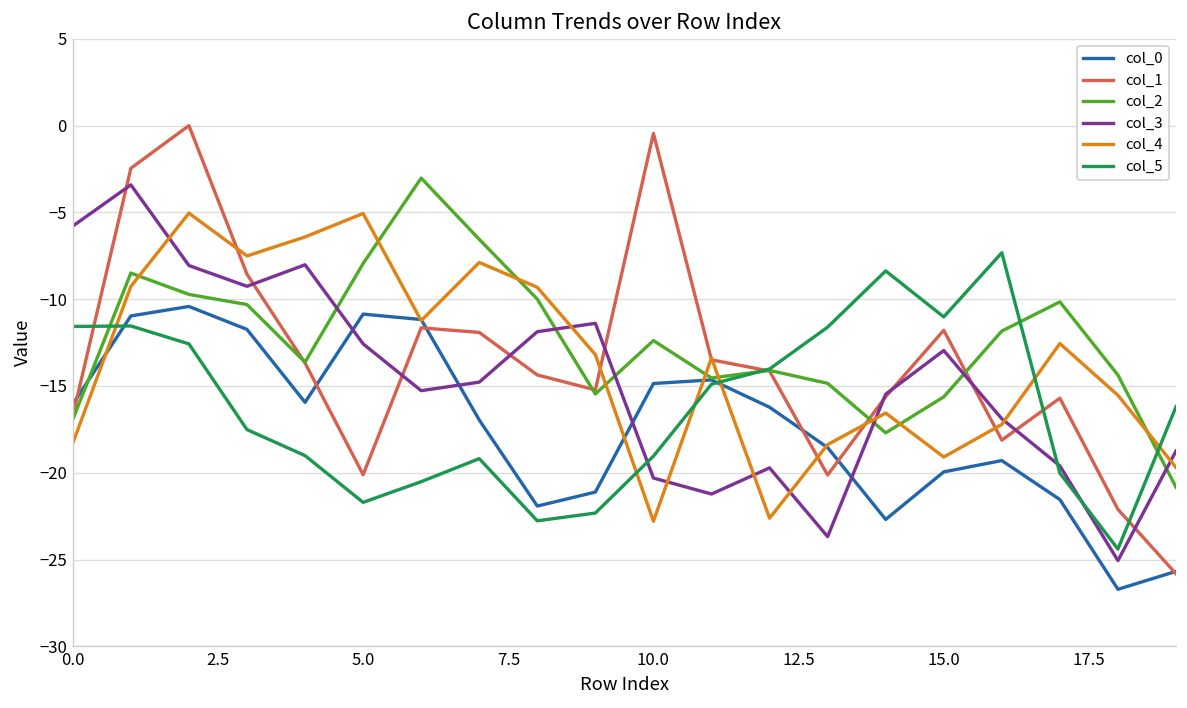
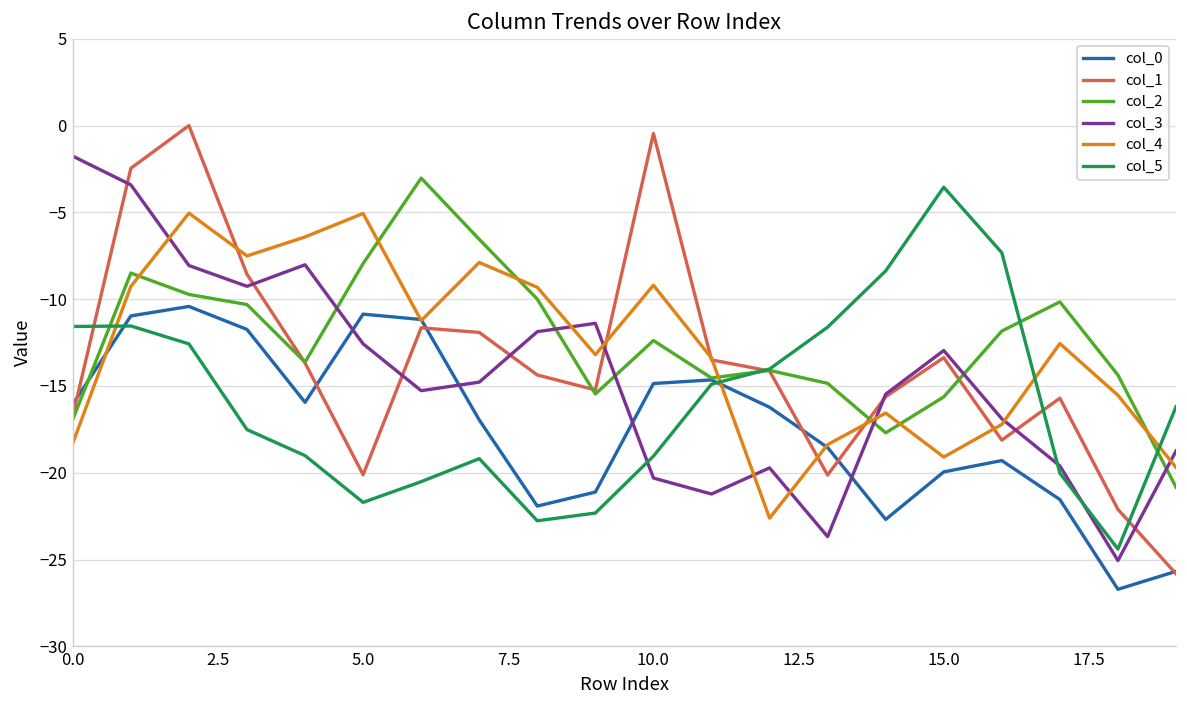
  {
    "col_0": {
      "0.0": -16.0,
      "5.0": -10.9,
      "10.0": -14.9,
      "15.0": -20.0
    },
    "col_1": {
      "0.0": -16.7,
      "5.0": -20.1,
      "10.0": -0.5,
-     "15.0": -11.8
+     "15.0": -13.4
    },
    "col_2": {
      "0.0": -16.9,
      "5.0": -7.9,
      "10.0": -12.4,
      "15.0": -15.6
    },
    "col_3": {
-     "0.0": -5.8,
+     "0.0": -1.8,
      "5.0": -12.6,
      "10.0": -20.3,
      "15.0": -13.0
    },
    "col_4": {
      "0.0": -18.3,
      "5.0": -5.1,
-     "10.0": -22.8,
+     "10.0": -9.2,
      "15.0": -19.1
    },
    "col_5": {
      "0.0": -11.6,
      "5.0": -21.7,
      "10.0": -19.0,
-     "15.0": -11.0
+     "15.0": -3.5
    }
  }
